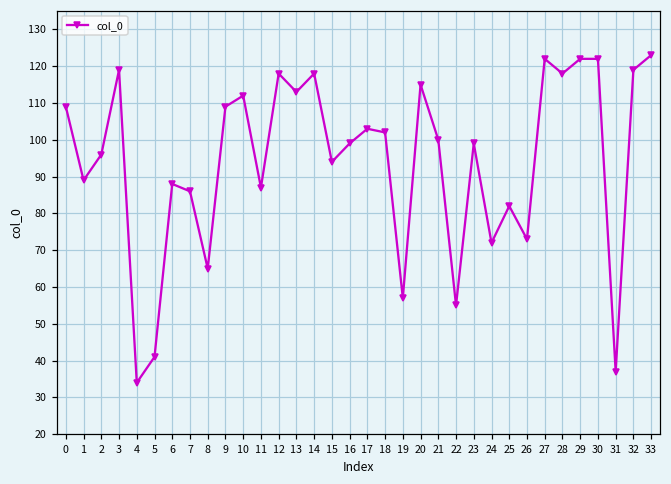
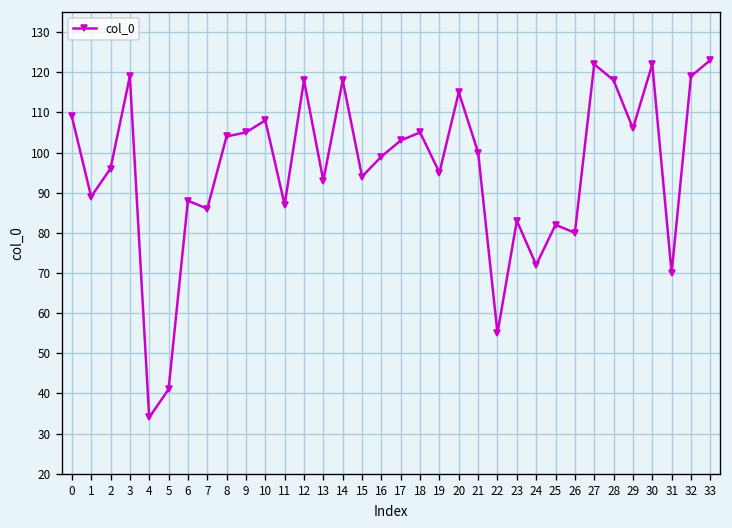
  {
    "0": 109,
    "1": 89,
    "2": 96,
    "3": 119,
    "4": 34,
    "5": 41,
    "6": 88,
    "7": 86,
-   "8": 65,
-   "9": 109,
-   "10": 112,
+   "8": 104,
+   "9": 105,
+   "10": 108,
    "11": 87,
    "12": 118,
-   "13": 113,
+   "13": 93,
    "14": 118,
    "15": 94,
    "16": 99,
    "17": 103,
-   "18": 102,
-   "19": 57,
+   "18": 105,
+   "19": 95,
    "20": 115,
    "21": 100,
    "22": 55,
-   "23": 99,
+   "23": 83,
    "24": 72,
    "25": 82,
-   "26": 73,
+   "26": 80,
    "27": 122,
    "28": 118,
-   "29": 122,
+   "29": 106,
    "30": 122,
-   "31": 37,
+   "31": 70,
    "32": 119,
    "33": 123
  }
